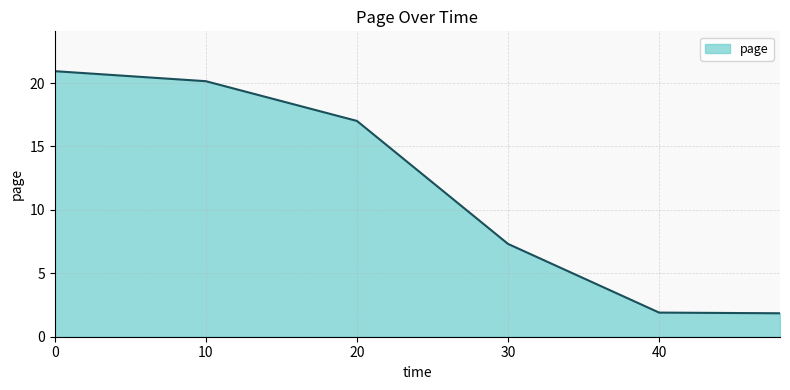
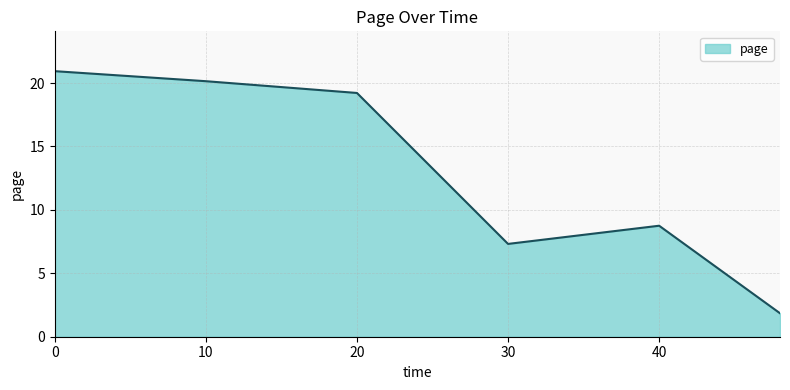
  {
    "0": 20.9,
    "10": 20.1,
-   "20": 17.0,
+   "20": 19.2,
    "30": 7.3,
-   "40": 1.9
+   "40": 8.8
  }
